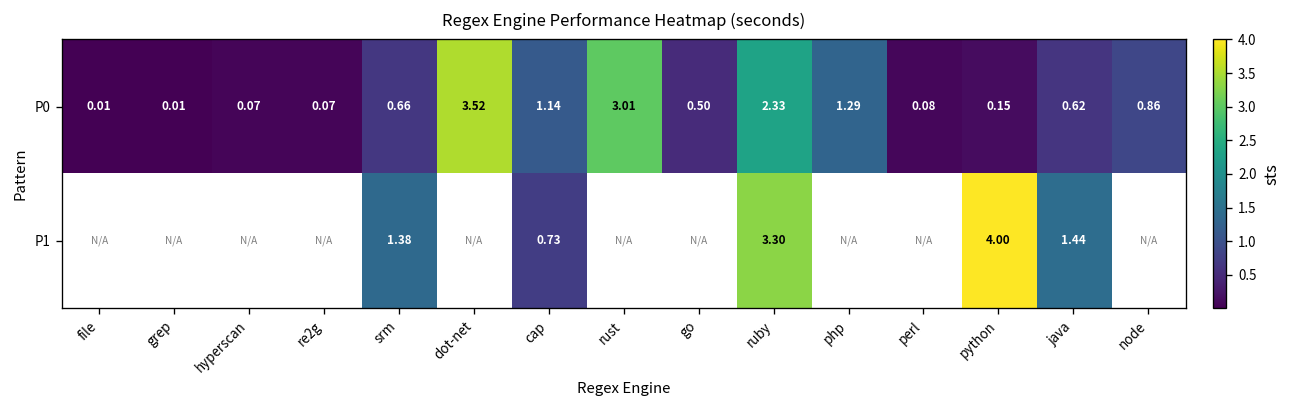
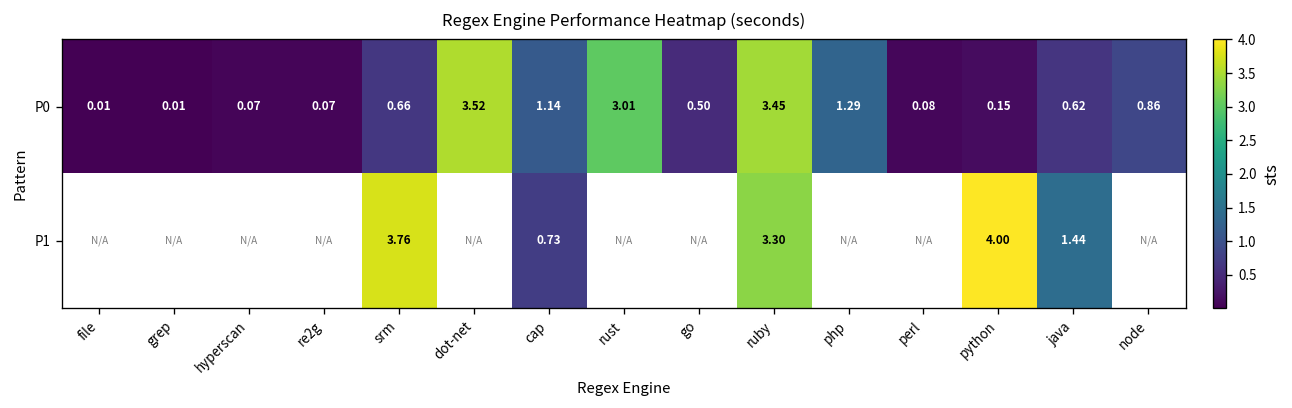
  {
    "P0": {
      "file": 0.01,
      "grep": 0.01,
      "hyperscan": 0.07,
      "re2g": 0.07,
      "srm": 0.66,
      "dot-net": 3.52,
      "cap": 1.14,
      "rust": 3.01,
      "go": 0.50,
-     "ruby": 2.33,
+     "ruby": 3.45,
      "php": 1.29,
      "perl": 0.08,
      "python": 0.15,
      "java": 0.62,
      "node": 0.86
    },
    "P1": {
-     "srm": 1.38,
+     "srm": 3.76,
      "cap": 0.73,
      "ruby": 3.30,
      "python": 4.00,
      "java": 1.44
    }
  }
